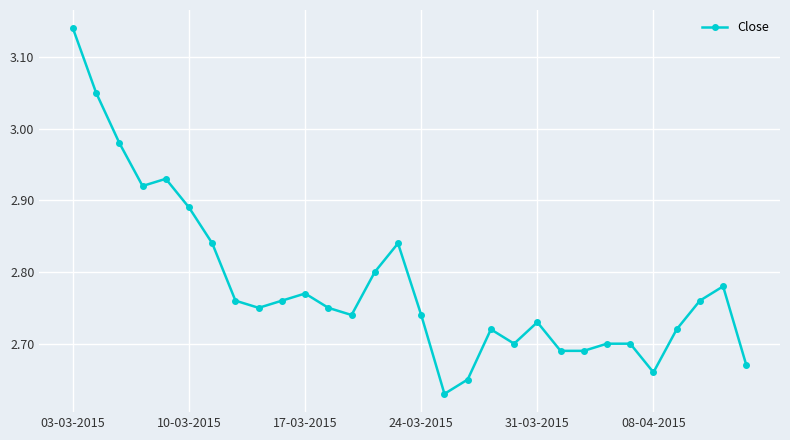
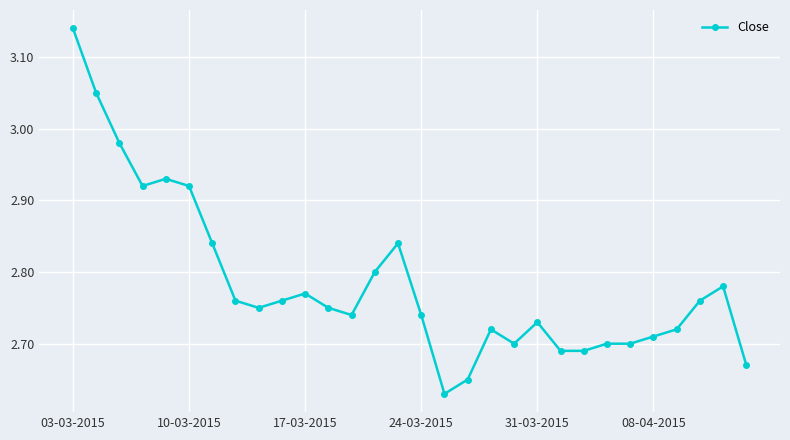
  {
    "03-03-2015": 3.14,
-   "10-03-2015": 2.89,
+   "10-03-2015": 2.92,
    "17-03-2015": 2.77,
    "24-03-2015": 2.74,
    "31-03-2015": 2.73,
-   "08-04-2015": 2.66
+   "08-04-2015": 2.71
  }
